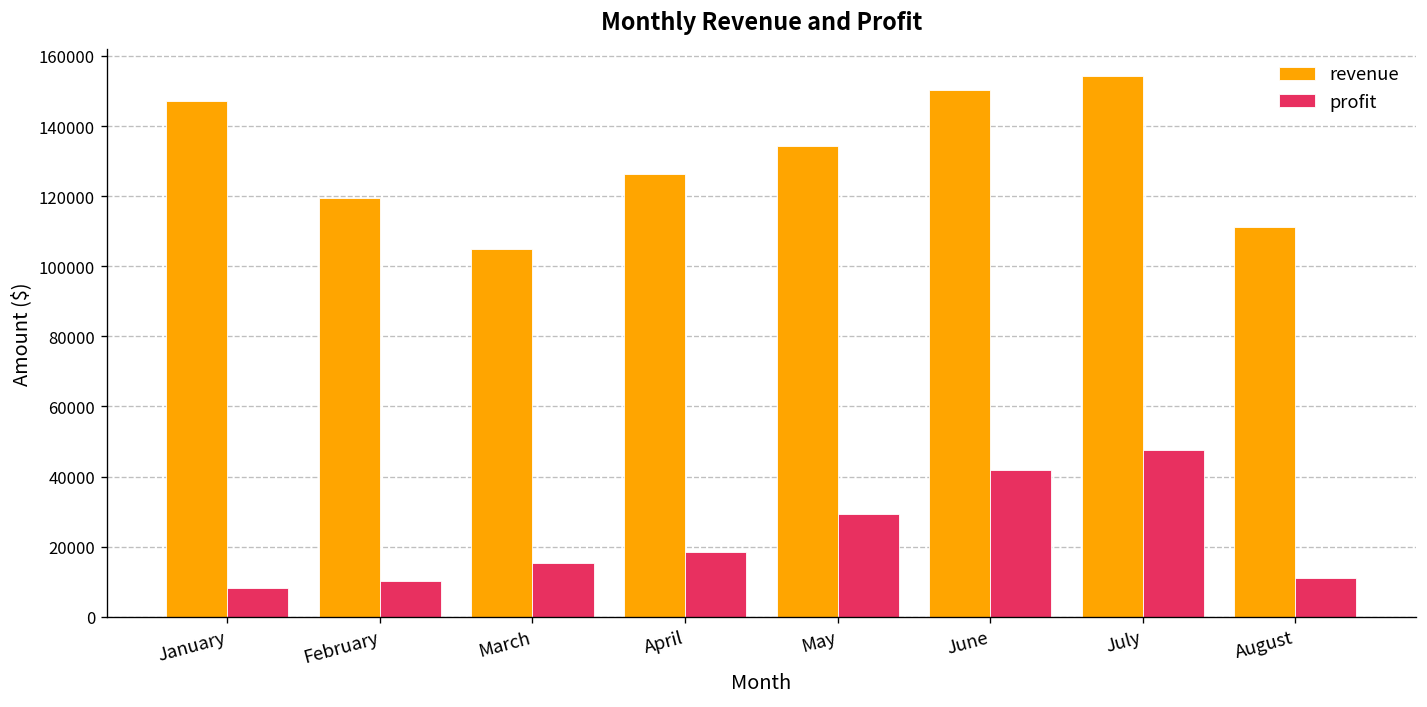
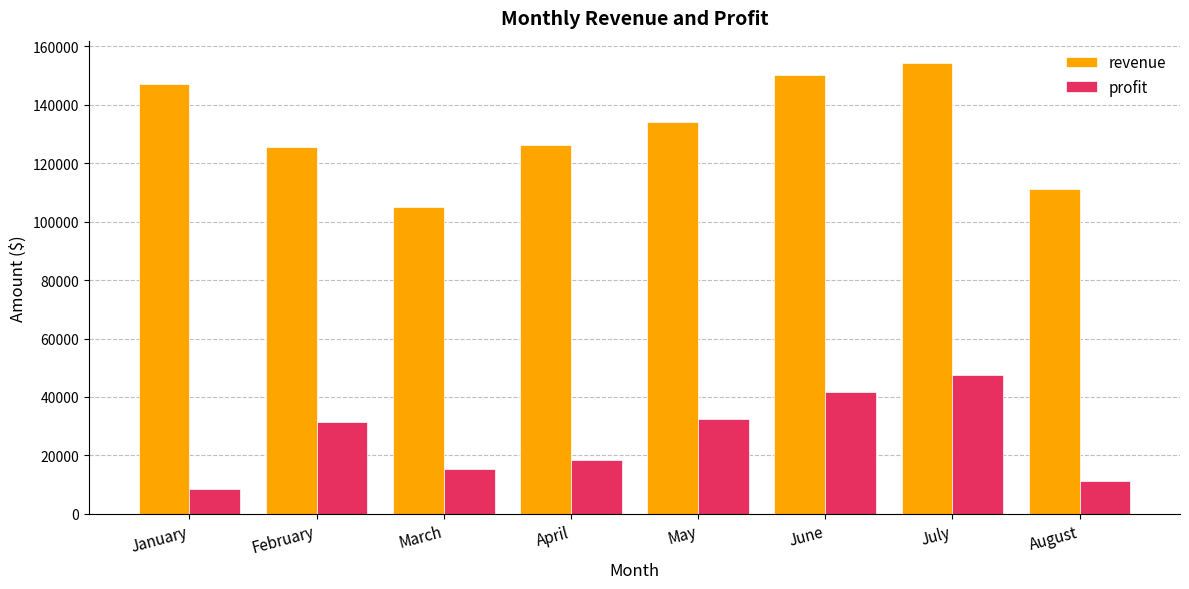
  {
    "revenue": {
      "January": 147000,
-     "February": 119000,
+     "February": 126000,
      "March": 105000,
      "April": 126000,
      "May": 134000,
      "June": 150000,
      "July": 154000,
      "August": 111000
    },
    "profit": {
      "January": 8000,
-     "February": 10000,
+     "February": 32000,
      "March": 15000,
      "April": 18000,
-     "May": 29000,
+     "May": 32000,
      "June": 42000,
      "July": 47000,
      "August": 11000
    }
  }
